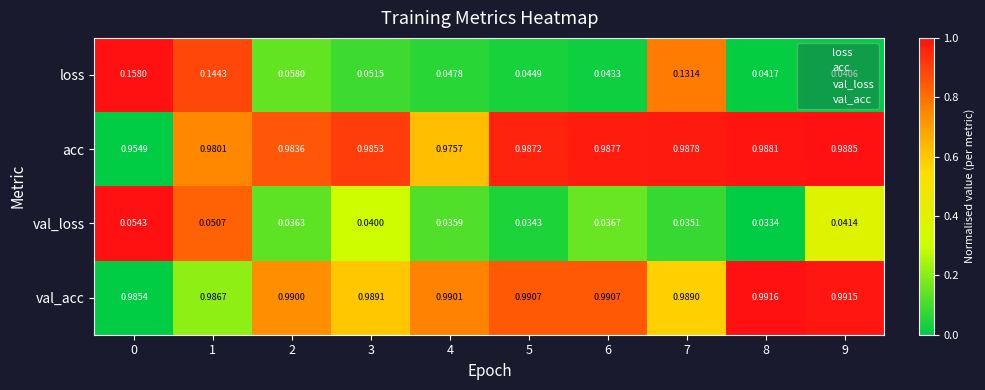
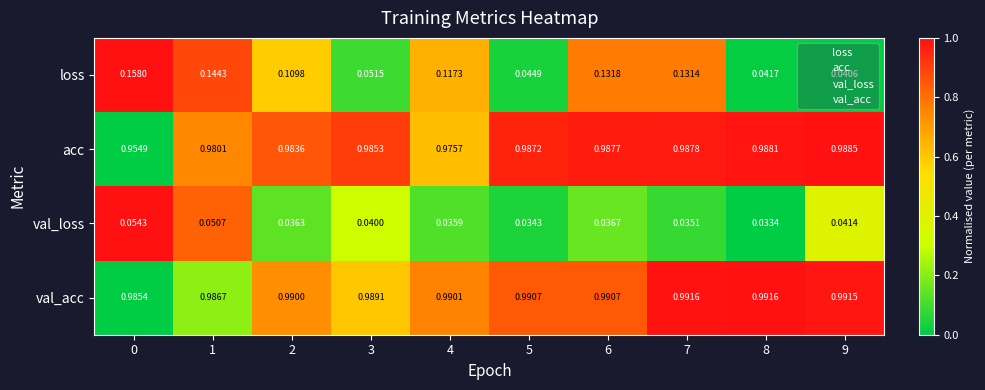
  {
    "loss": {
      "0": 0.1580,
      "1": 0.1443,
-     "2": 0.0580,
+     "2": 0.1098,
      "3": 0.0515,
-     "4": 0.0478,
+     "4": 0.1173,
      "5": 0.0449,
-     "6": 0.0433,
+     "6": 0.1318,
      "7": 0.1314,
      "8": 0.0417
    },
    "acc": {
      "0": 0.9549,
      "1": 0.9801,
      "2": 0.9836,
      "3": 0.9853,
      "4": 0.9757,
      "5": 0.9872,
      "6": 0.9877,
      "7": 0.9878,
      "8": 0.9881,
      "9": 0.9885
    },
    "val_loss": {
      "0": 0.0543,
      "1": 0.0507,
      "2": 0.0363,
      "3": 0.0400,
      "4": 0.0359,
      "5": 0.0343,
      "6": 0.0367,
      "7": 0.0351,
      "8": 0.0334,
      "9": 0.0414
    },
    "val_acc": {
      "0": 0.9854,
      "1": 0.9867,
      "2": 0.9900,
      "3": 0.9891,
      "4": 0.9901,
      "5": 0.9907,
      "6": 0.9907,
-     "7": 0.9890,
+     "7": 0.9916,
      "8": 0.9916,
      "9": 0.9915
    }
  }
